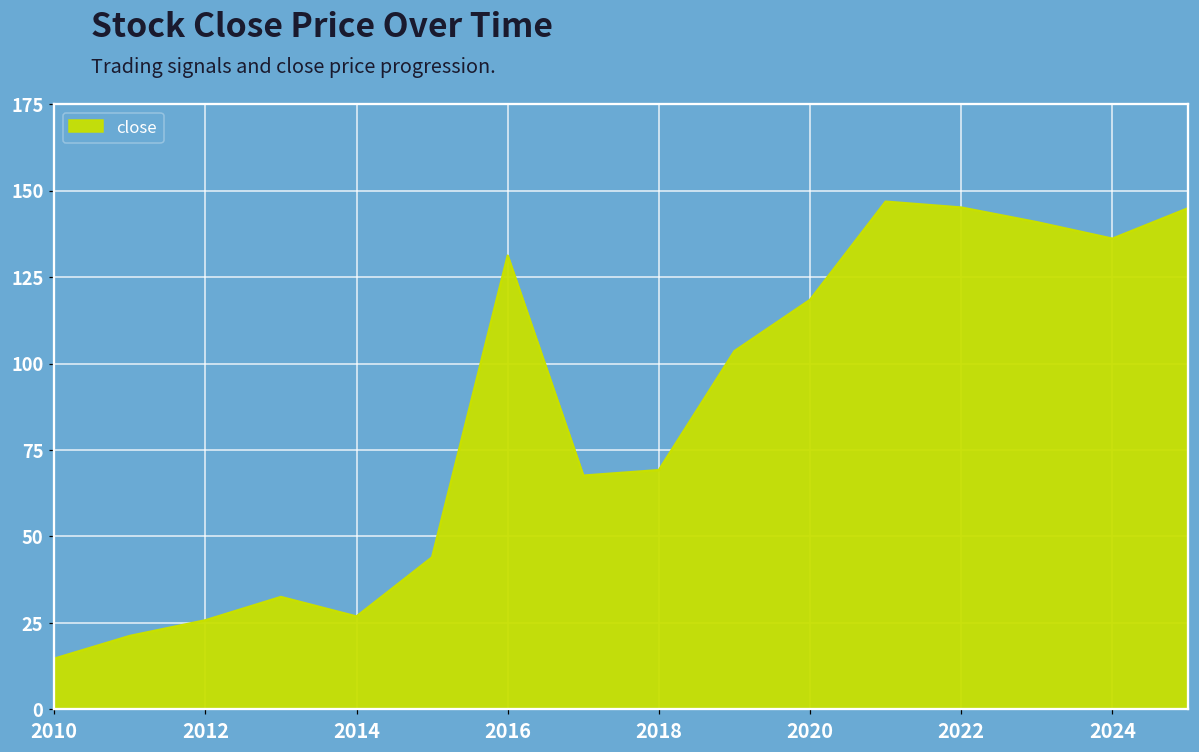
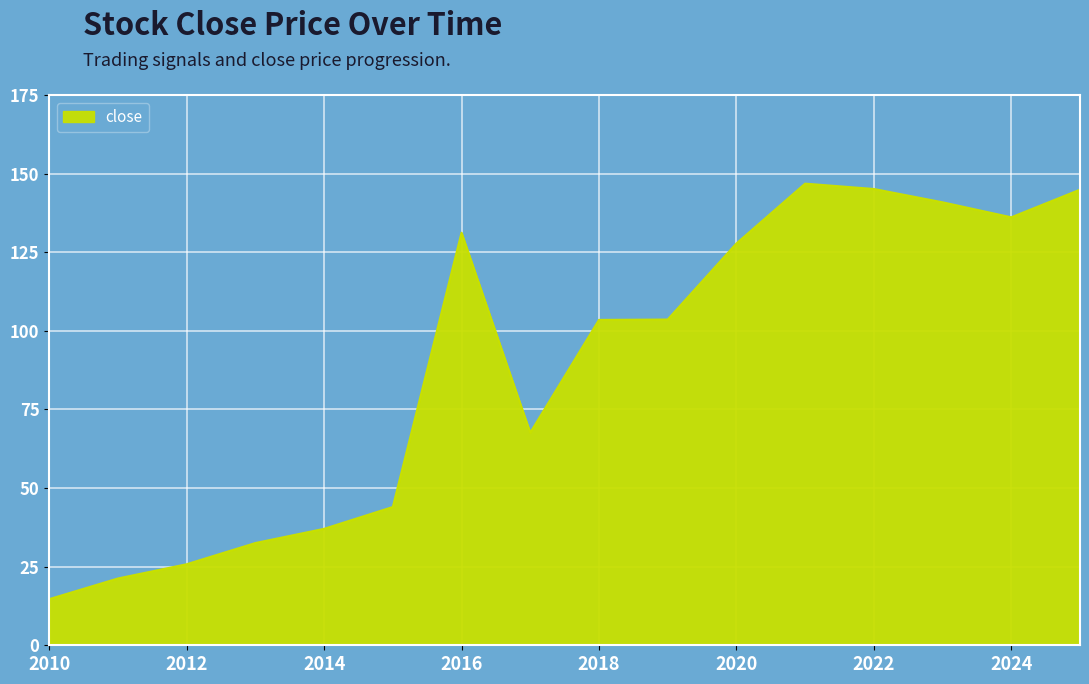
  {
    "2010": 15,
    "2012": 26,
-   "2014": 27,
+   "2014": 37,
    "2016": 131,
-   "2018": 69,
-   "2020": 118,
+   "2018": 103,
+   "2020": 128,
    "2022": 145,
    "2024": 136
  }
